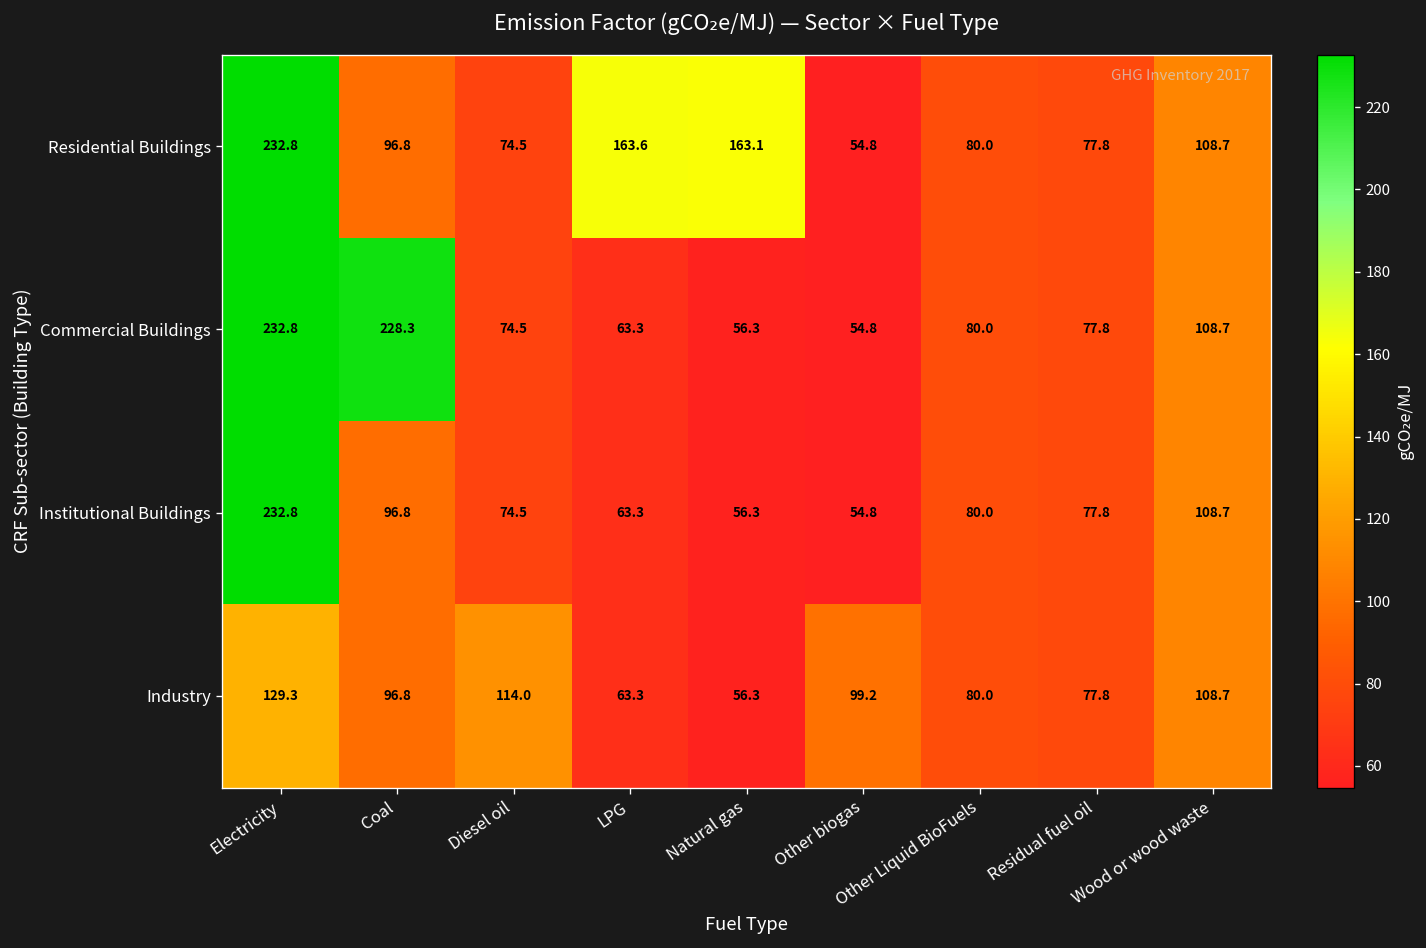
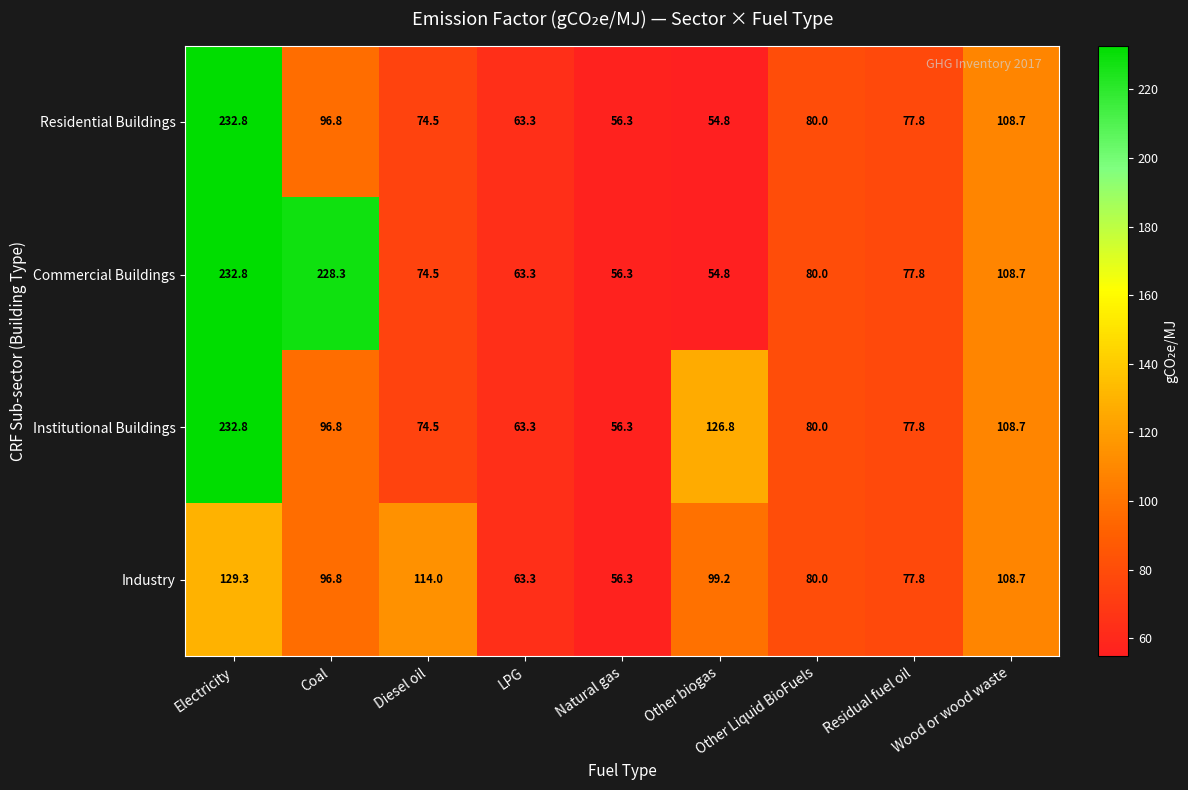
  {
    "Residential Buildings": {
      "Electricity": 232.8,
      "Coal": 96.8,
      "Diesel oil": 74.5,
-     "LPG": 163.6,
-     "Natural gas": 163.1,
+     "LPG": 63.3,
+     "Natural gas": 56.3,
      "Other biogas": 54.8,
      "Other Liquid BioFuels": 80.0,
      "Residual fuel oil": 77.8
    },
    "Commercial Buildings": {
      "Electricity": 232.8,
      "Coal": 228.3,
      "Diesel oil": 74.5,
      "LPG": 63.3,
      "Natural gas": 56.3,
      "Other biogas": 54.8,
      "Other Liquid BioFuels": 80.0,
      "Residual fuel oil": 77.8,
      "Wood or wood waste": 108.7
    },
    "Institutional Buildings": {
      "Electricity": 232.8,
      "Coal": 96.8,
      "Diesel oil": 74.5,
      "LPG": 63.3,
      "Natural gas": 56.3,
-     "Other biogas": 54.8,
+     "Other biogas": 126.8,
      "Other Liquid BioFuels": 80.0,
      "Residual fuel oil": 77.8,
      "Wood or wood waste": 108.7
    },
    "Industry": {
      "Electricity": 129.3,
      "Coal": 96.8,
      "Diesel oil": 114.0,
      "LPG": 63.3,
      "Natural gas": 56.3,
      "Other biogas": 99.2,
      "Other Liquid BioFuels": 80.0,
      "Residual fuel oil": 77.8,
      "Wood or wood waste": 108.7
    }
  }
